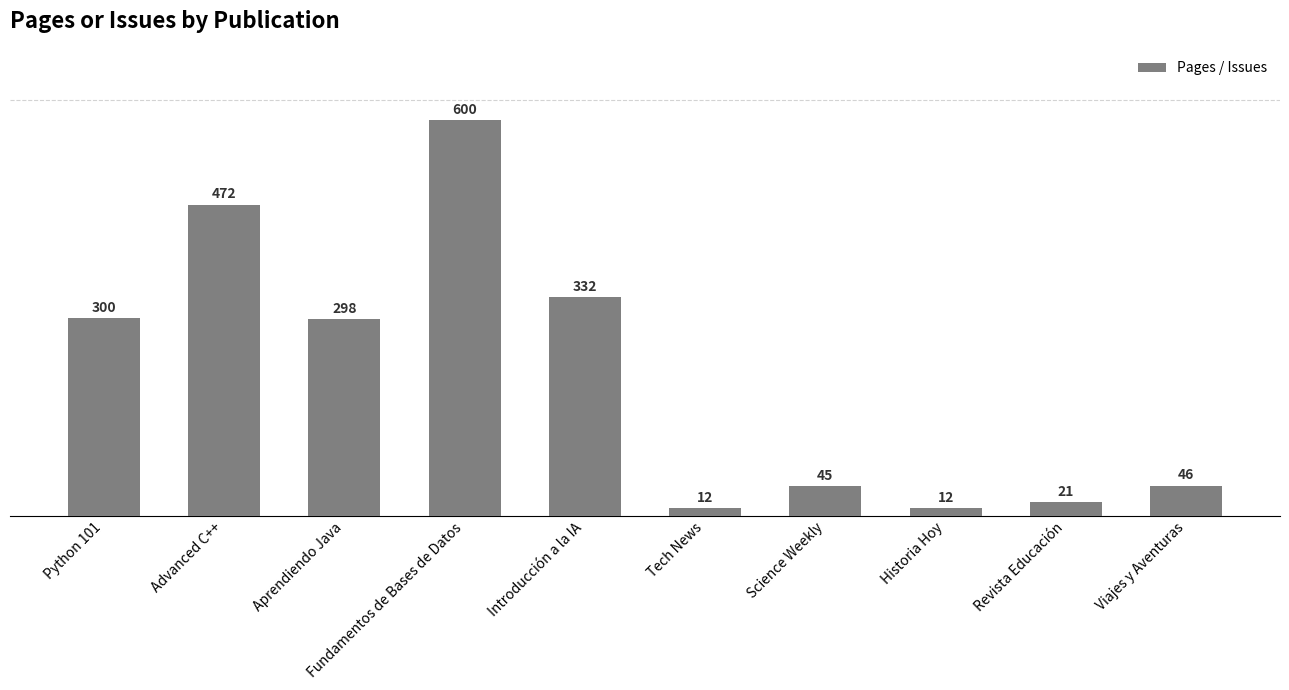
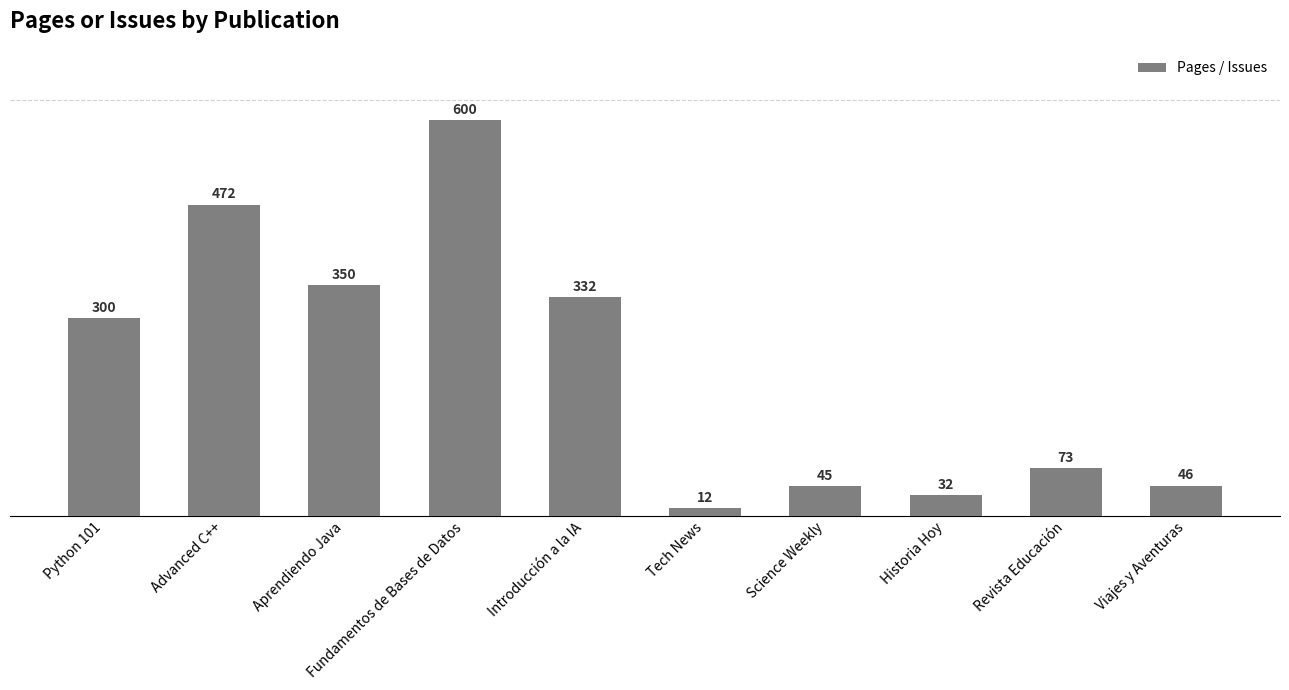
  {
    "Python 101": 300,
    "Advanced C++": 472,
-   "Aprendiendo Java": 298,
+   "Aprendiendo Java": 350,
    "Fundamentos de Bases de Datos": 600,
    "Introducción a la IA": 332,
    "Tech News": 12,
    "Science Weekly": 45,
-   "Historia Hoy": 12,
-   "Revista Educación": 21,
+   "Historia Hoy": 32,
+   "Revista Educación": 73,
    "Viajes y Aventuras": 46
  }
